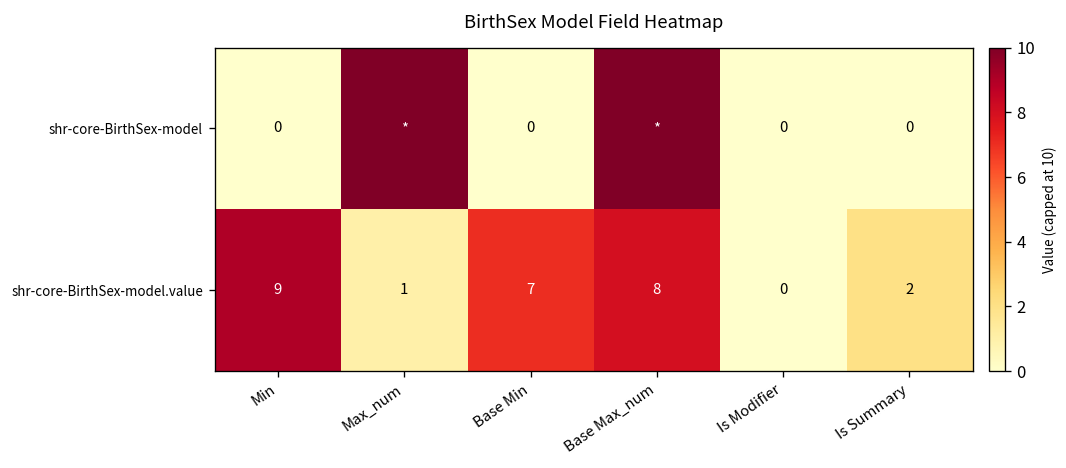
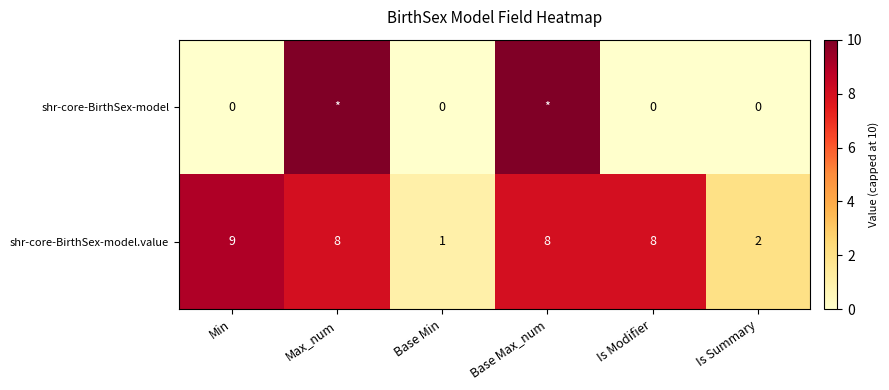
  {
    "shr-core-BirthSex-model": {
      "Min": 0,
      "Base Min": 0,
      "Is Modifier": 0,
      "Is Summary": 0
    },
    "shr-core-BirthSex-model.value": {
      "Min": 9,
-     "Max_num": 1,
-     "Base Min": 7,
+     "Max_num": 8,
+     "Base Min": 1,
      "Base Max_num": 8,
-     "Is Modifier": 0,
+     "Is Modifier": 8,
      "Is Summary": 2
    }
  }
